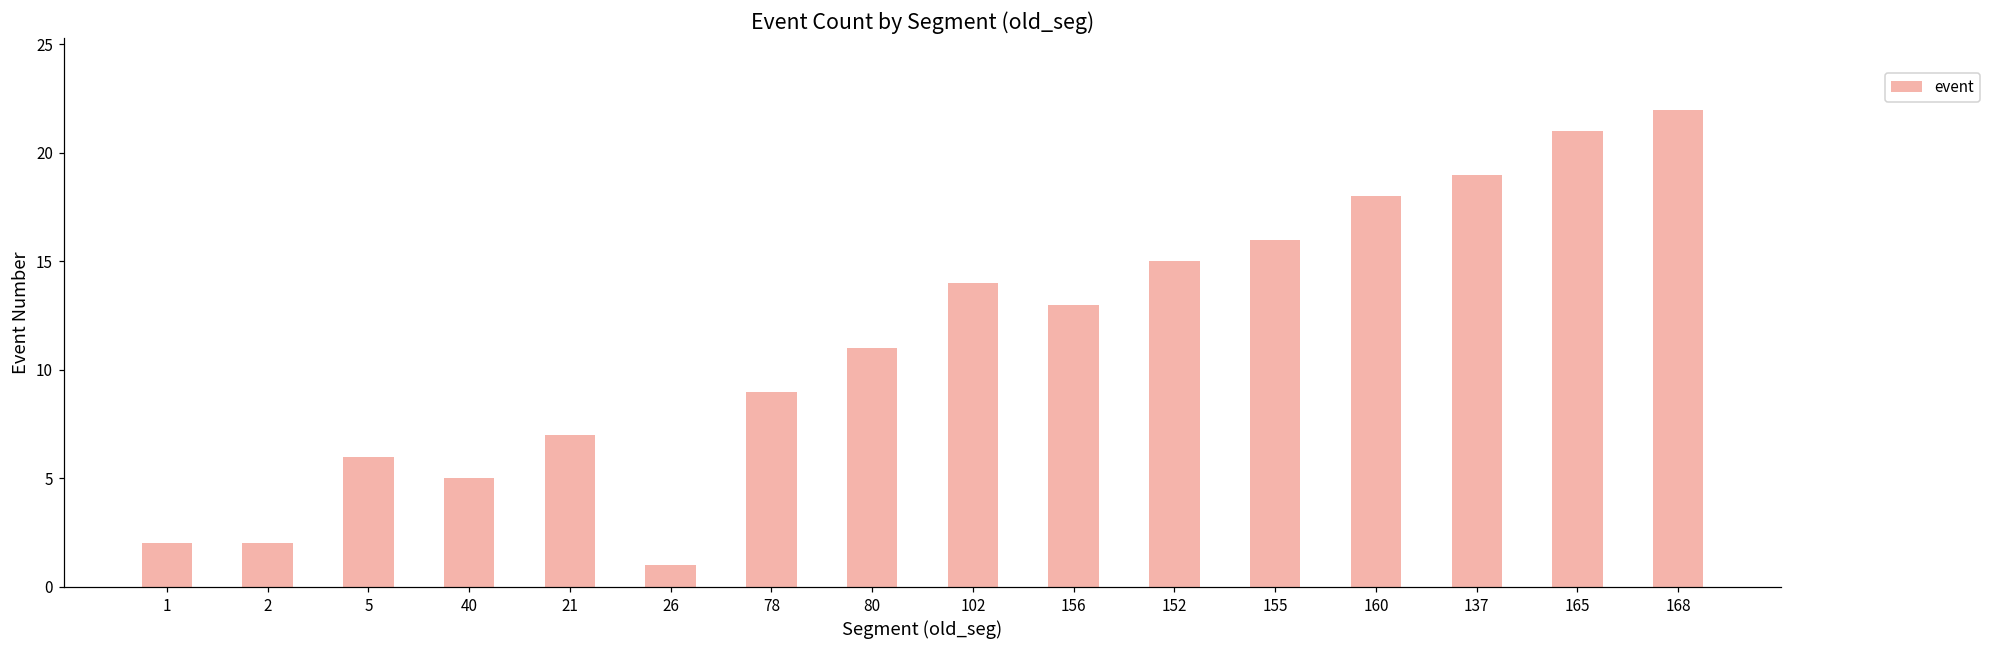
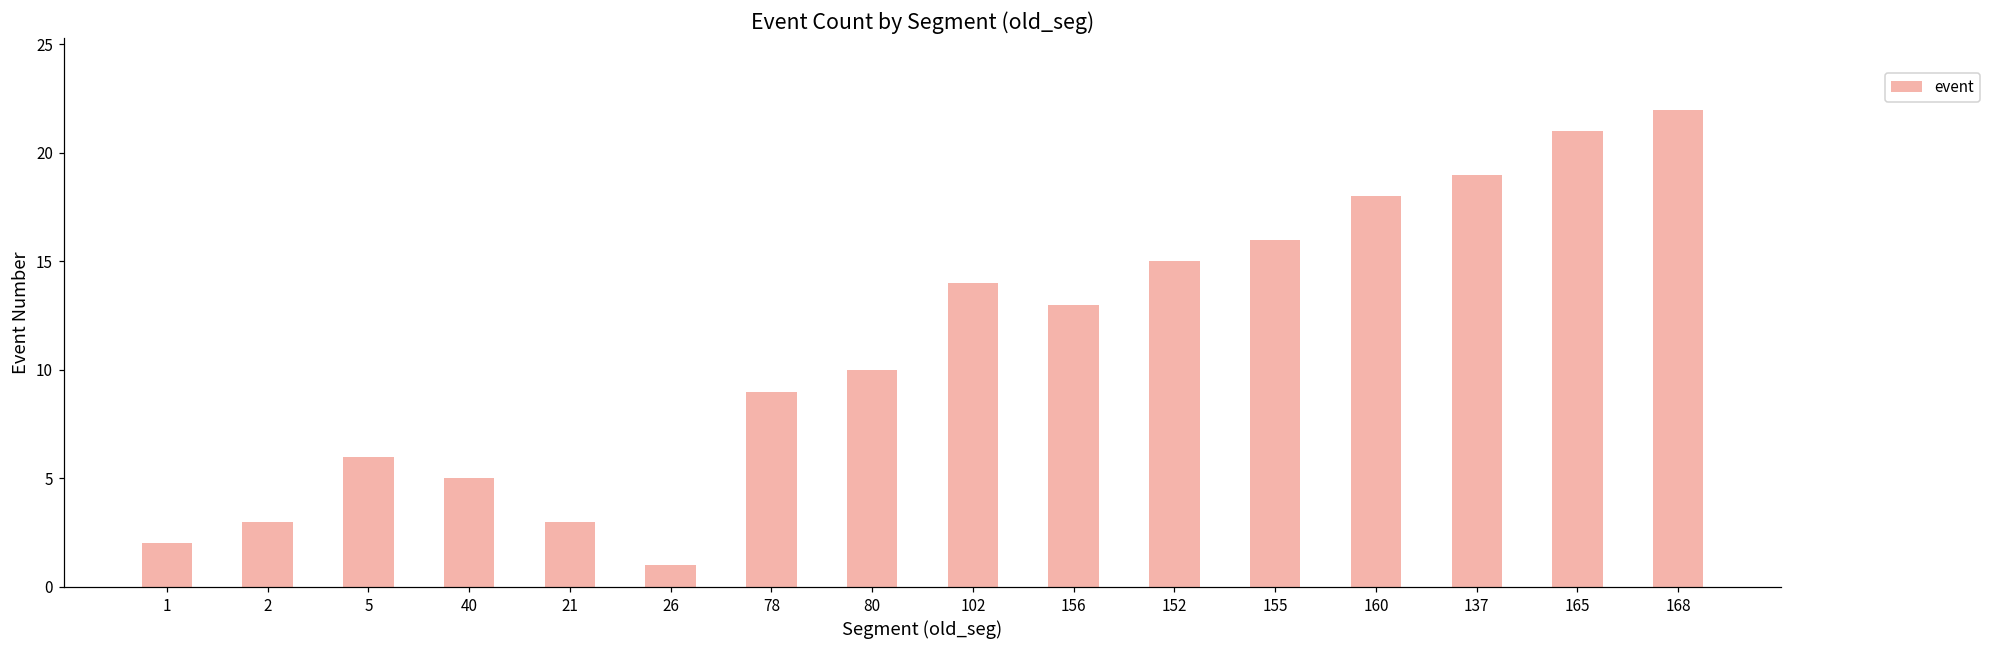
  {
    "1": 2,
-   "2": 2,
+   "2": 3,
    "5": 6,
    "40": 5,
-   "21": 7,
+   "21": 3,
    "26": 1,
    "78": 9,
-   "80": 11,
+   "80": 10,
    "102": 14,
    "156": 13,
    "152": 15,
    "155": 16,
    "160": 18,
    "137": 19,
    "165": 21,
    "168": 22
  }
